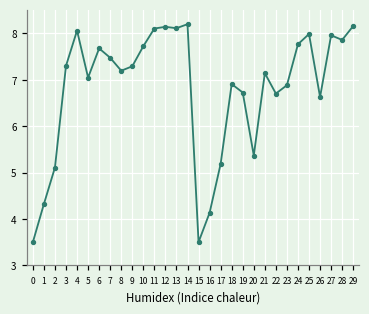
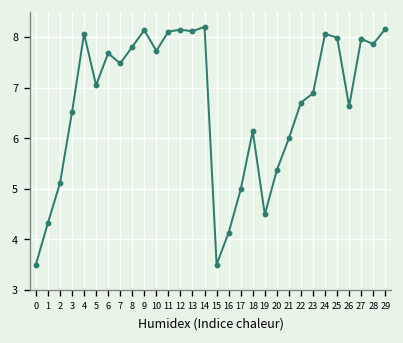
  {
    "0": 3.5,
    "1": 4.3,
    "2": 5.1,
-   "3": 7.3,
+   "3": 6.5,
    "4": 8.1,
    "5": 7.0,
    "6": 7.7,
    "7": 7.5,
-   "8": 7.2,
-   "9": 7.3,
+   "8": 7.8,
+   "9": 8.1,
    "10": 7.7,
    "11": 8.1,
    "12": 8.1,
    "13": 8.1,
    "14": 8.2,
    "15": 3.5,
    "16": 4.1,
-   "17": 5.2,
-   "18": 6.9,
-   "19": 6.7,
+   "17": 5.0,
+   "18": 6.1,
+   "19": 4.5,
    "20": 5.4,
-   "21": 7.1,
+   "21": 6.0,
    "22": 6.7,
    "23": 6.9,
-   "24": 7.8,
+   "24": 8.1,
    "25": 8.0,
    "26": 6.6,
    "27": 8.0,
    "28": 7.9,
    "29": 8.2
  }
